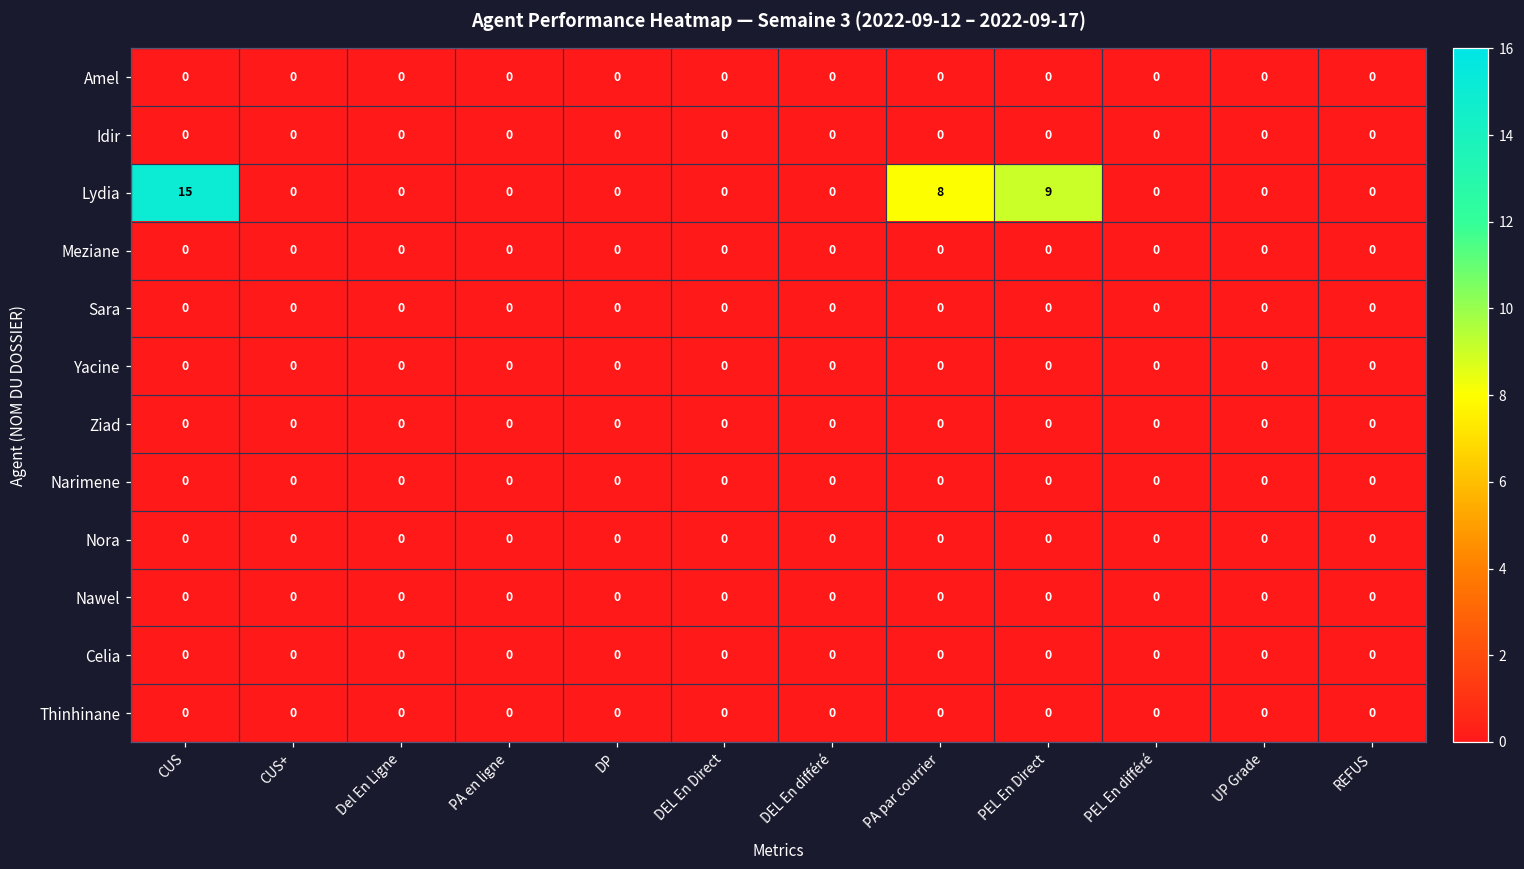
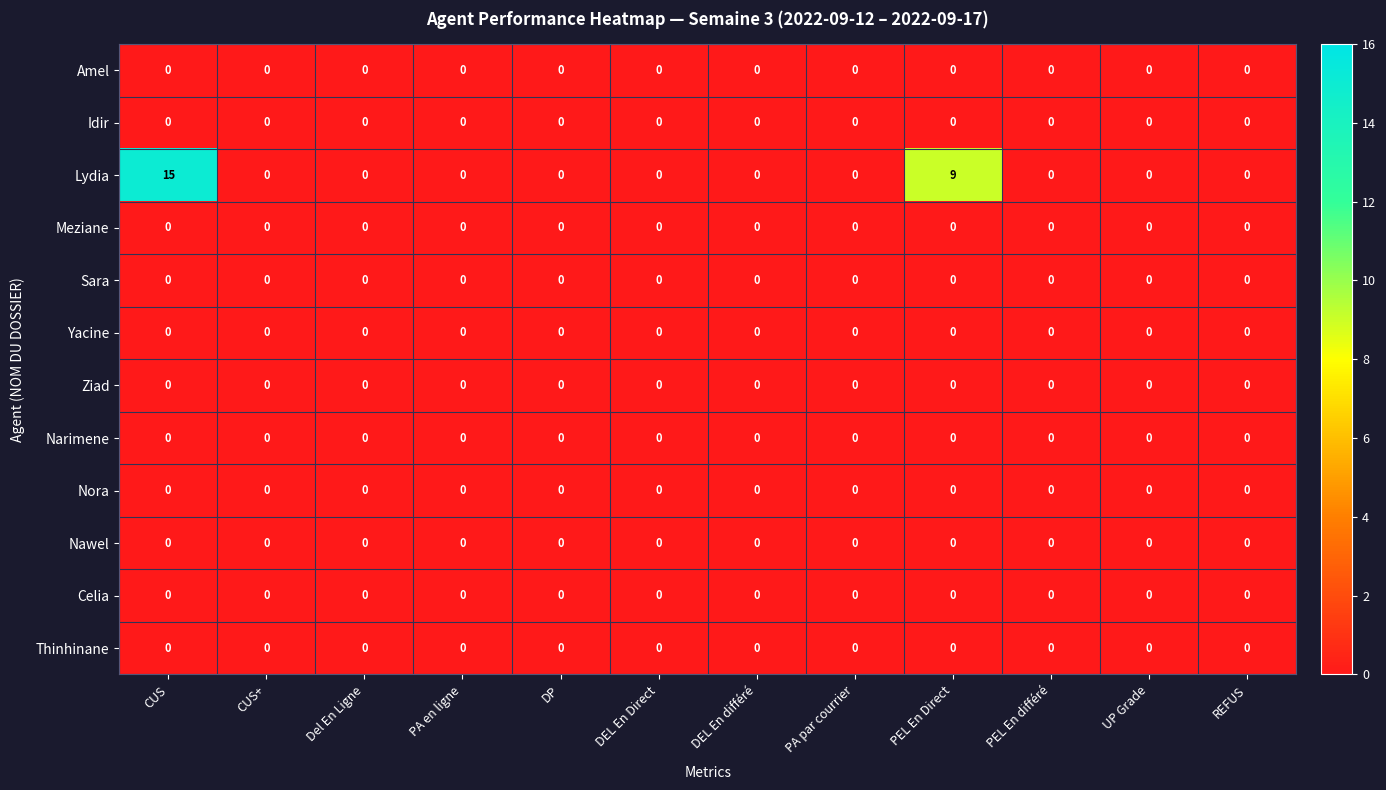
  {
    "Amel": {
      "CUS": 0,
      "CUS+": 0,
      "Del En Ligne": 0,
      "PA en ligne": 0,
      "DP": 0,
      "DEL En Direct": 0,
      "DEL En différé": 0,
      "PA par courrier": 0,
      "PEL En Direct": 0,
      "PEL En différé": 0,
      "UP Grade": 0,
      "REFUS": 0
    },
    "Idir": {
      "CUS": 0,
      "CUS+": 0,
      "Del En Ligne": 0,
      "PA en ligne": 0,
      "DP": 0,
      "DEL En Direct": 0,
      "DEL En différé": 0,
      "PA par courrier": 0,
      "PEL En Direct": 0,
      "PEL En différé": 0,
      "UP Grade": 0,
      "REFUS": 0
    },
    "Lydia": {
      "CUS": 15,
      "CUS+": 0,
      "Del En Ligne": 0,
      "PA en ligne": 0,
      "DP": 0,
      "DEL En Direct": 0,
      "DEL En différé": 0,
-     "PA par courrier": 8,
+     "PA par courrier": 0,
      "PEL En Direct": 9,
      "PEL En différé": 0,
      "UP Grade": 0,
      "REFUS": 0
    },
    "Meziane": {
      "CUS": 0,
      "CUS+": 0,
      "Del En Ligne": 0,
      "PA en ligne": 0,
      "DP": 0,
      "DEL En Direct": 0,
      "DEL En différé": 0,
      "PA par courrier": 0,
      "PEL En Direct": 0,
      "PEL En différé": 0,
      "UP Grade": 0,
      "REFUS": 0
    },
    "Sara": {
      "CUS": 0,
      "CUS+": 0,
      "Del En Ligne": 0,
      "PA en ligne": 0,
      "DP": 0,
      "DEL En Direct": 0,
      "DEL En différé": 0,
      "PA par courrier": 0,
      "PEL En Direct": 0,
      "PEL En différé": 0,
      "UP Grade": 0,
      "REFUS": 0
    },
    "Yacine": {
      "CUS": 0,
      "CUS+": 0,
      "Del En Ligne": 0,
      "PA en ligne": 0,
      "DP": 0,
      "DEL En Direct": 0,
      "DEL En différé": 0,
      "PA par courrier": 0,
      "PEL En Direct": 0,
      "PEL En différé": 0,
      "UP Grade": 0,
      "REFUS": 0
    },
    "Ziad": {
      "CUS": 0,
      "CUS+": 0,
      "Del En Ligne": 0,
      "PA en ligne": 0,
      "DP": 0,
      "DEL En Direct": 0,
      "DEL En différé": 0,
      "PA par courrier": 0,
      "PEL En Direct": 0,
      "PEL En différé": 0,
      "UP Grade": 0,
      "REFUS": 0
    },
    "Narimene": {
      "CUS": 0,
      "CUS+": 0,
      "Del En Ligne": 0,
      "PA en ligne": 0,
      "DP": 0,
      "DEL En Direct": 0,
      "DEL En différé": 0,
      "PA par courrier": 0,
      "PEL En Direct": 0,
      "PEL En différé": 0,
      "UP Grade": 0,
      "REFUS": 0
    },
    "Nora": {
      "CUS": 0,
      "CUS+": 0,
      "Del En Ligne": 0,
      "PA en ligne": 0,
      "DP": 0,
      "DEL En Direct": 0,
      "DEL En différé": 0,
      "PA par courrier": 0,
      "PEL En Direct": 0,
      "PEL En différé": 0,
      "UP Grade": 0,
      "REFUS": 0
    },
    "Nawel": {
      "CUS": 0,
      "CUS+": 0,
      "Del En Ligne": 0,
      "PA en ligne": 0,
      "DP": 0,
      "DEL En Direct": 0,
      "DEL En différé": 0,
      "PA par courrier": 0,
      "PEL En Direct": 0,
      "PEL En différé": 0,
      "UP Grade": 0,
      "REFUS": 0
    },
    "Celia": {
      "CUS": 0,
      "CUS+": 0,
      "Del En Ligne": 0,
      "PA en ligne": 0,
      "DP": 0,
      "DEL En Direct": 0,
      "DEL En différé": 0,
      "PA par courrier": 0,
      "PEL En Direct": 0,
      "PEL En différé": 0,
      "UP Grade": 0,
      "REFUS": 0
    },
    "Thinhinane": {
      "CUS": 0,
      "CUS+": 0,
      "Del En Ligne": 0,
      "PA en ligne": 0,
      "DP": 0,
      "DEL En Direct": 0,
      "DEL En différé": 0,
      "PA par courrier": 0,
      "PEL En Direct": 0,
      "PEL En différé": 0,
      "UP Grade": 0,
      "REFUS": 0
    }
  }
